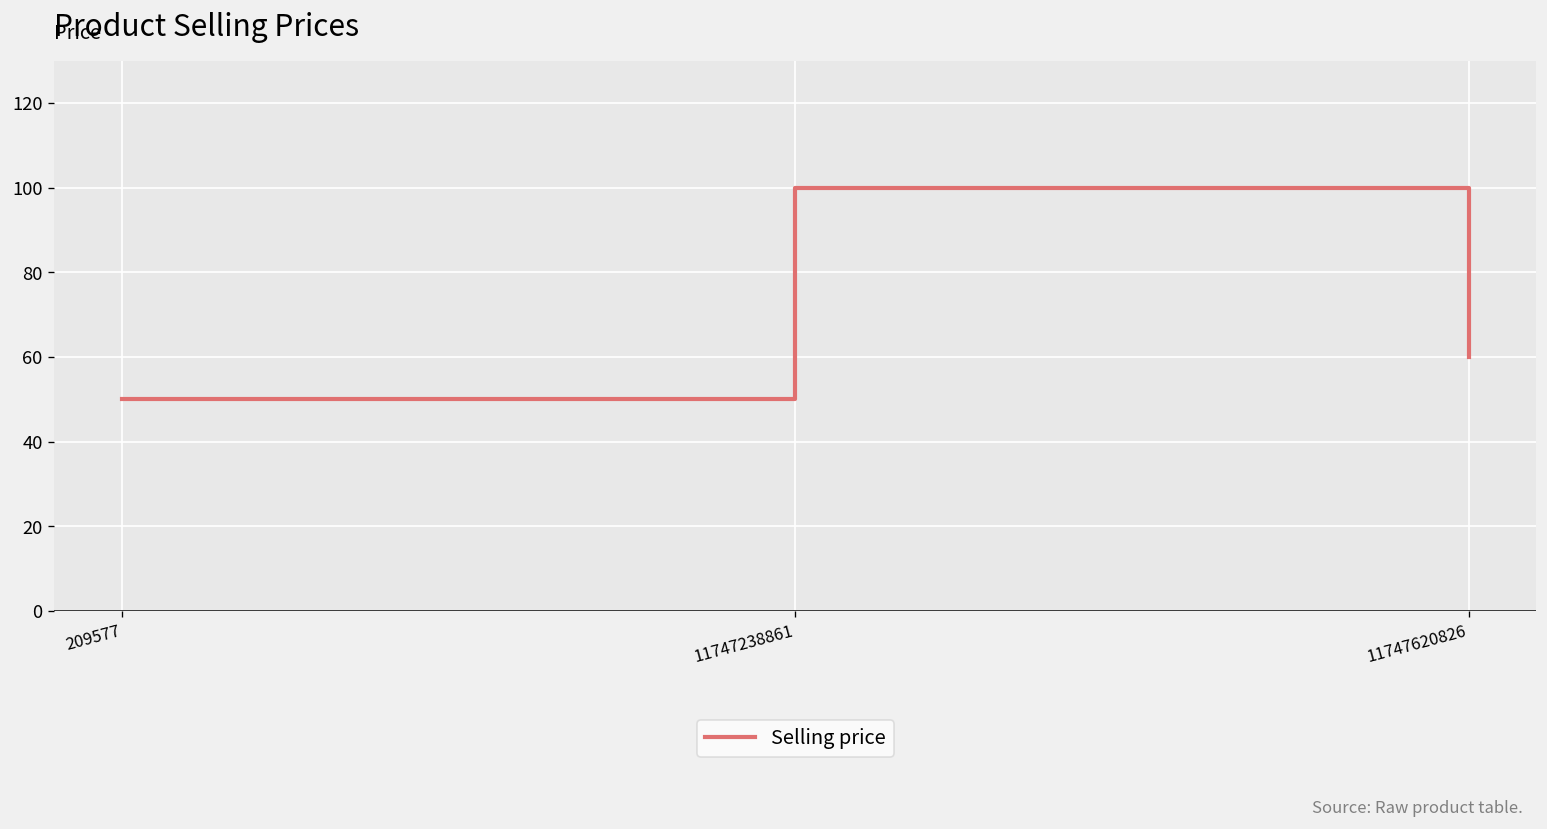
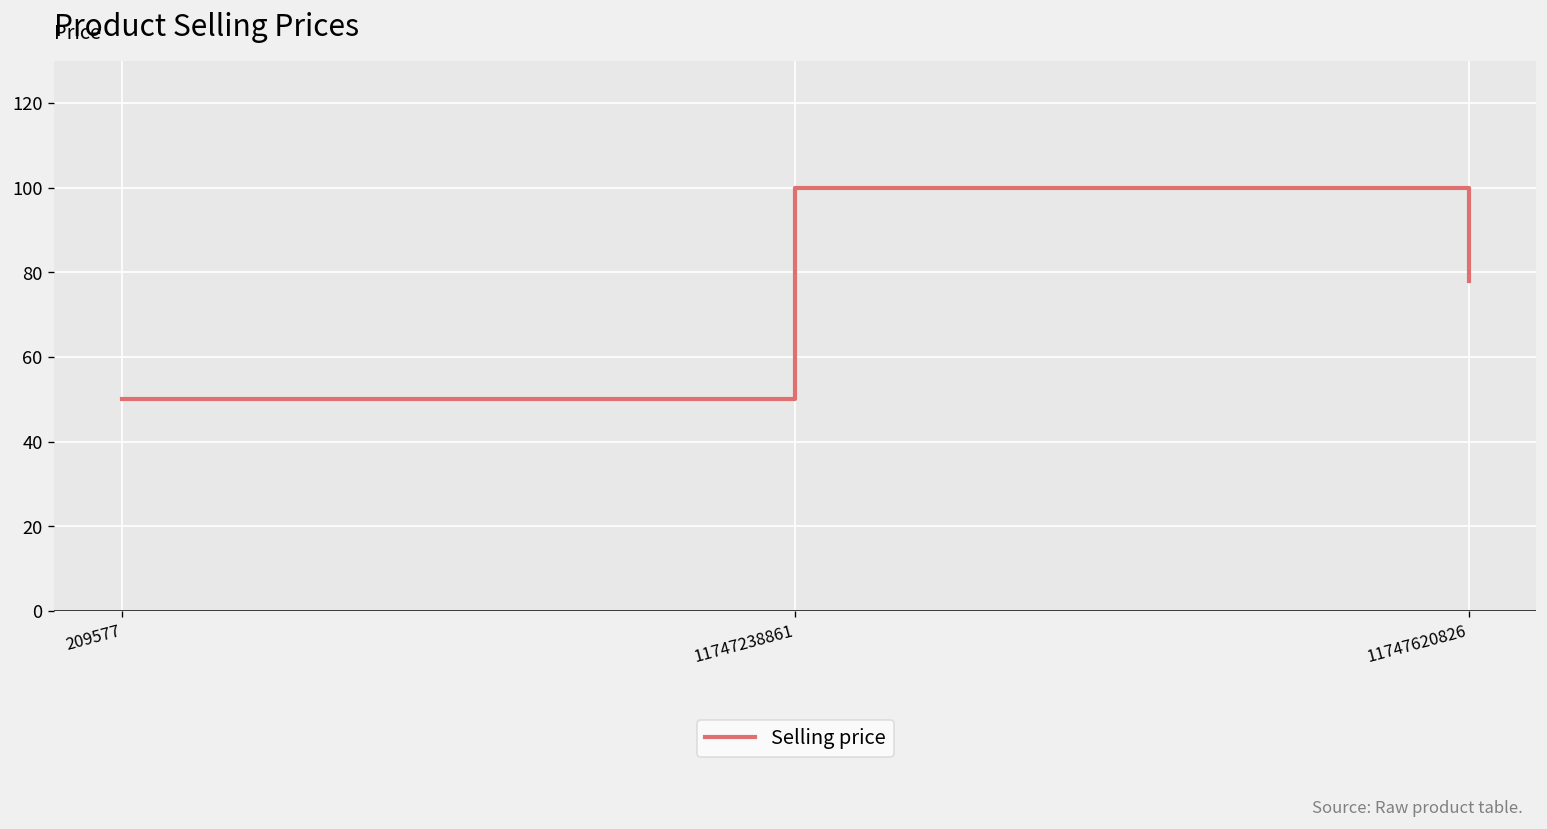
  {
    "209577": 50,
    "11747238861": 100,
-   "11747620826": 60
+   "11747620826": 78
  }
